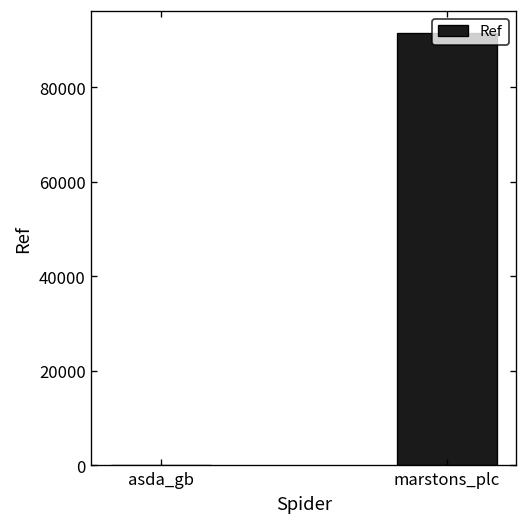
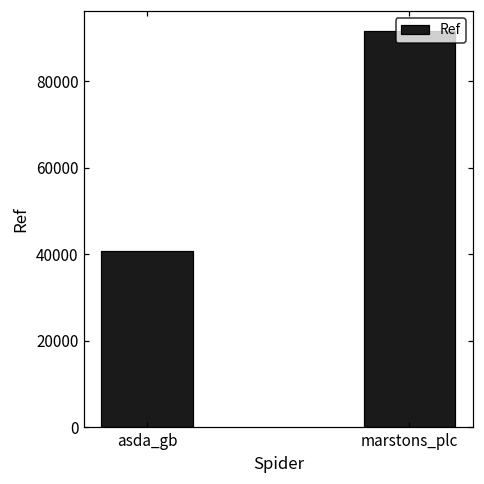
  {
-   "asda_gb": 0
+   "asda_gb": 41000
  }
